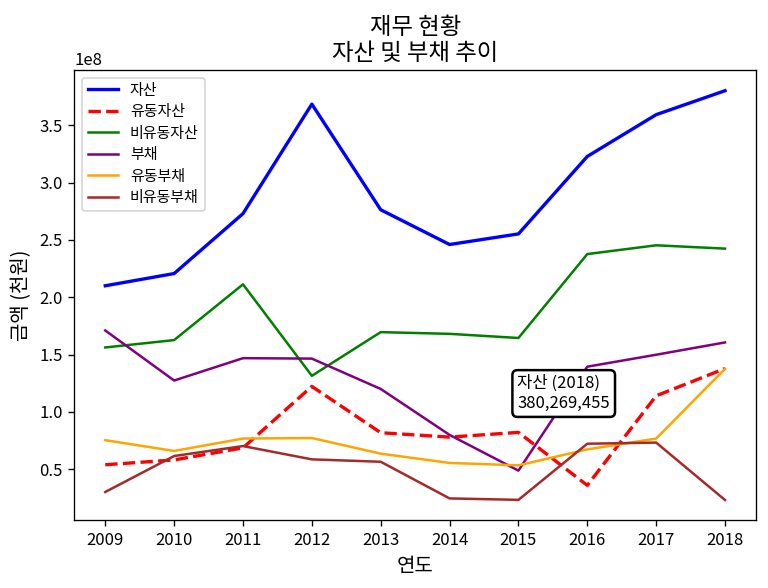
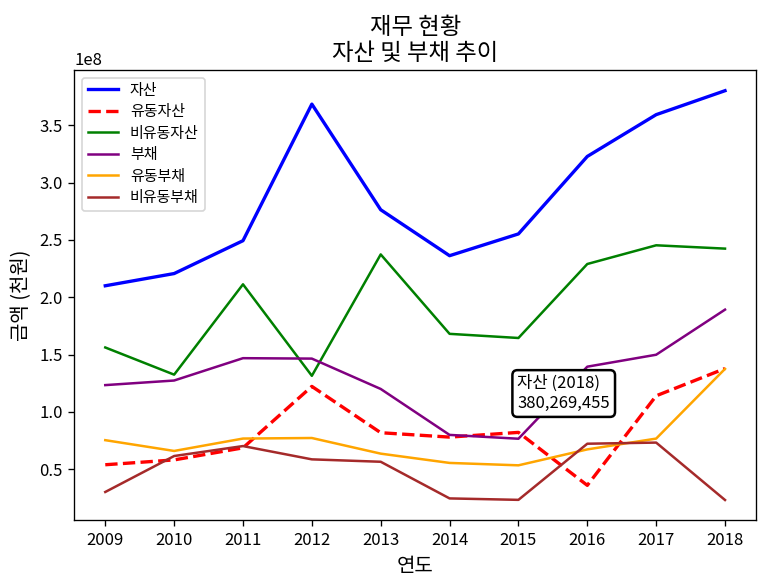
  {
    "자산": {
      "2009": 210000000,
      "2010": 220000000,
-     "2011": 270000000,
+     "2011": 250000000,
      "2012": 370000000,
      "2013": 280000000,
-     "2014": 250000000,
+     "2014": 240000000,
      "2015": 260000000,
      "2016": 320000000,
      "2017": 360000000,
      "2018": 380000000
    },
    "유동자산": {
      "2009": 50000000,
      "2010": 60000000,
      "2012": 120000000,
      "2013": 80000000,
      "2015": 80000000,
      "2016": 40000000,
      "2017": 110000000
    },
    "비유동자산": {
      "2009": 160000000,
-     "2010": 160000000,
+     "2010": 130000000,
      "2011": 210000000,
      "2012": 130000000,
-     "2013": 170000000,
+     "2013": 240000000,
      "2014": 170000000,
      "2015": 160000000,
-     "2016": 240000000,
+     "2016": 230000000,
      "2017": 250000000,
      "2018": 240000000
    },
    "부채": {
-     "2009": 170000000,
+     "2009": 120000000,
      "2010": 130000000,
      "2011": 150000000,
      "2012": 150000000,
      "2013": 120000000,
-     "2015": 50000000,
+     "2015": 80000000,
      "2017": 150000000,
-     "2018": 160000000
+     "2018": 190000000
    },
    "유동부채": {
      "2009": 80000000,
      "2010": 70000000,
      "2011": 80000000,
      "2012": 80000000,
      "2013": 60000000,
      "2014": 60000000,
      "2015": 50000000,
      "2016": 70000000,
      "2017": 80000000
    },
    "비유동부채": {
      "2009": 30000000,
      "2010": 60000000,
      "2012": 60000000,
      "2013": 60000000,
      "2014": 20000000,
      "2015": 20000000,
      "2016": 70000000,
      "2017": 70000000,
      "2018": 20000000
    }
  }
